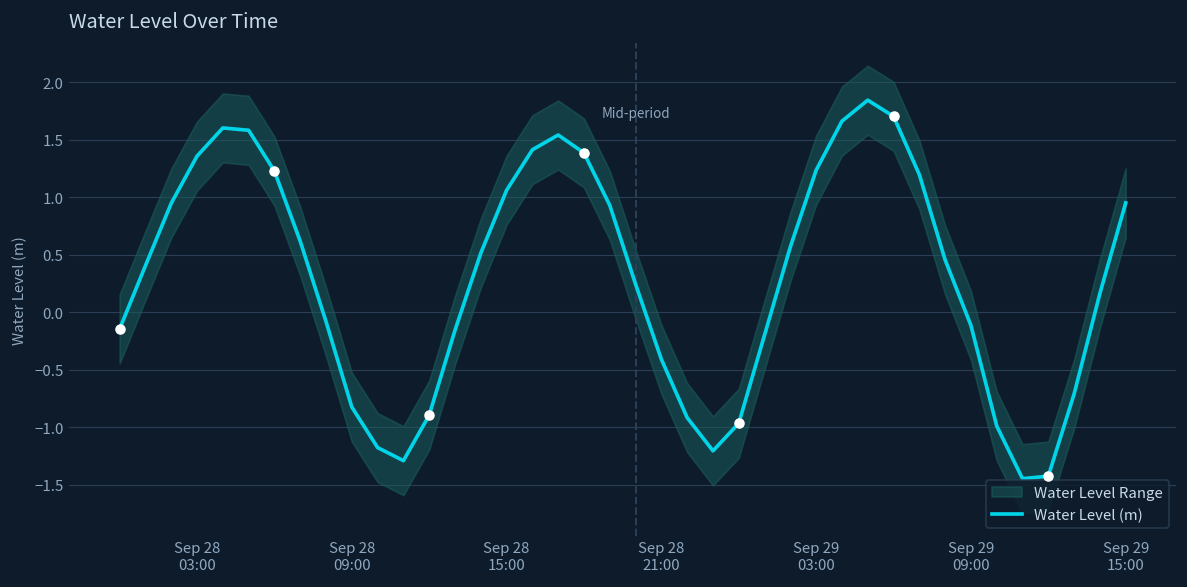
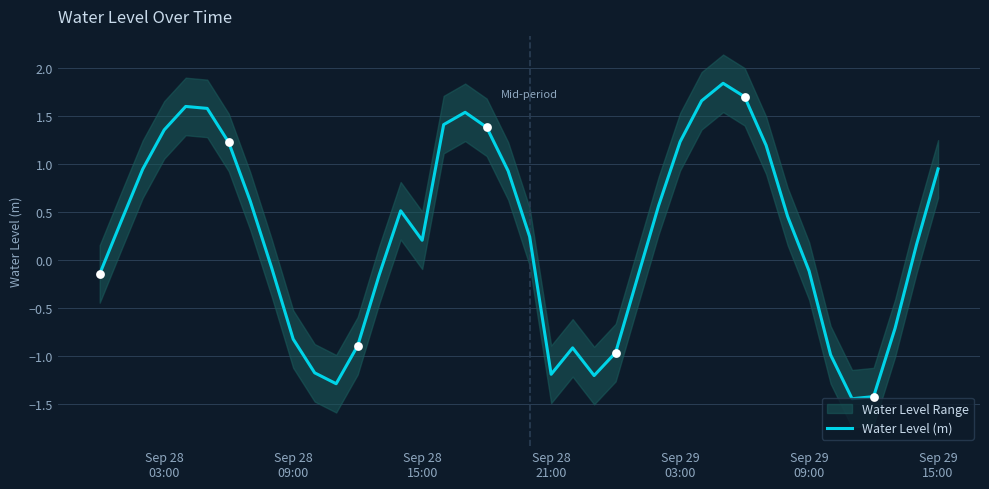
  {
    "Water Level (m)": {
      "Sep 28 03:00": 1.4,
      "Sep 28 09:00": -0.8,
-     "Sep 28 15:00": 1.1,
-     "Sep 28 21:00": -0.4,
+     "Sep 28 15:00": 0.2,
+     "Sep 28 21:00": -1.2,
      "Sep 29 03:00": 1.2,
      "Sep 29 09:00": -0.1,
      "Sep 29 15:00": 1.0
    }
  }
